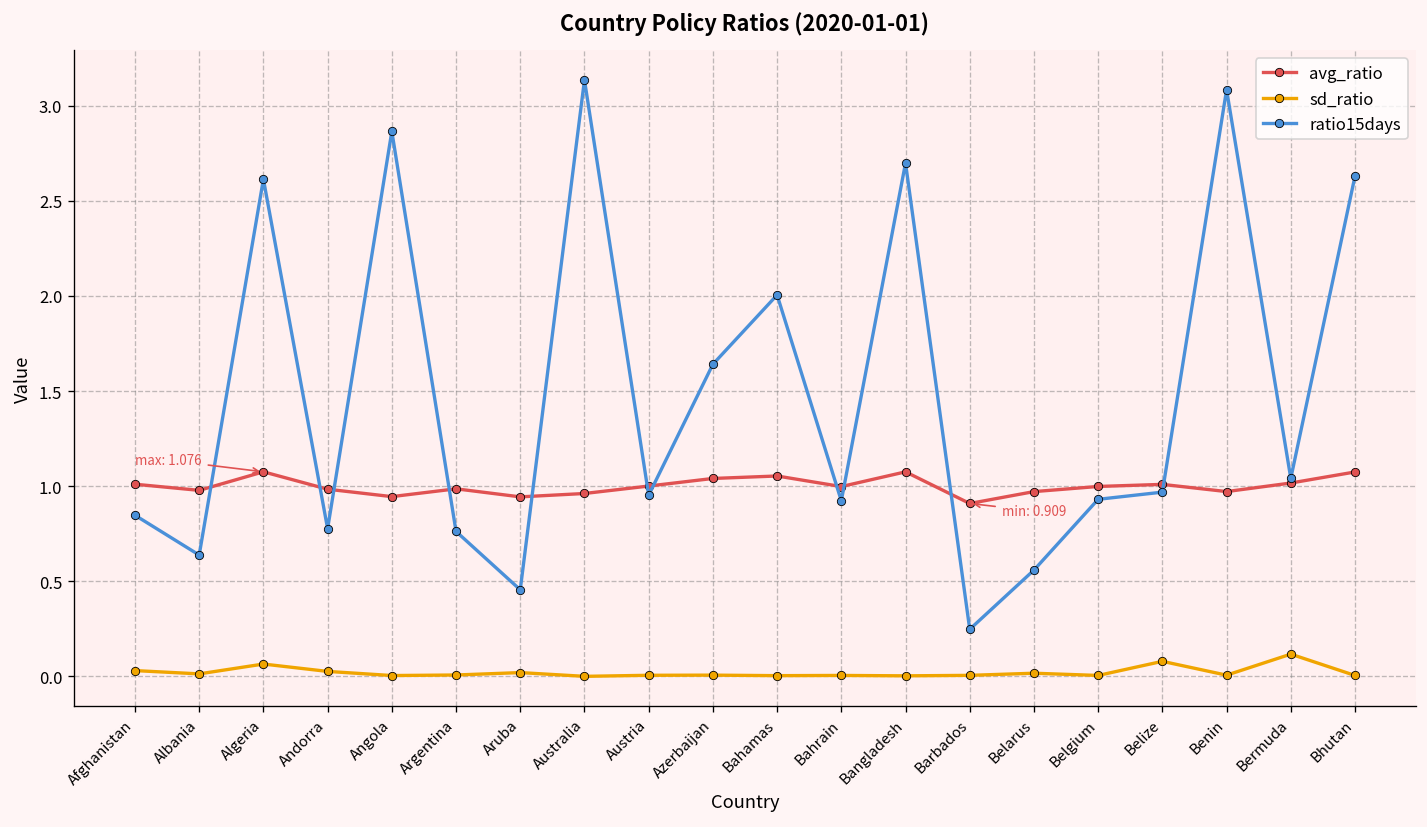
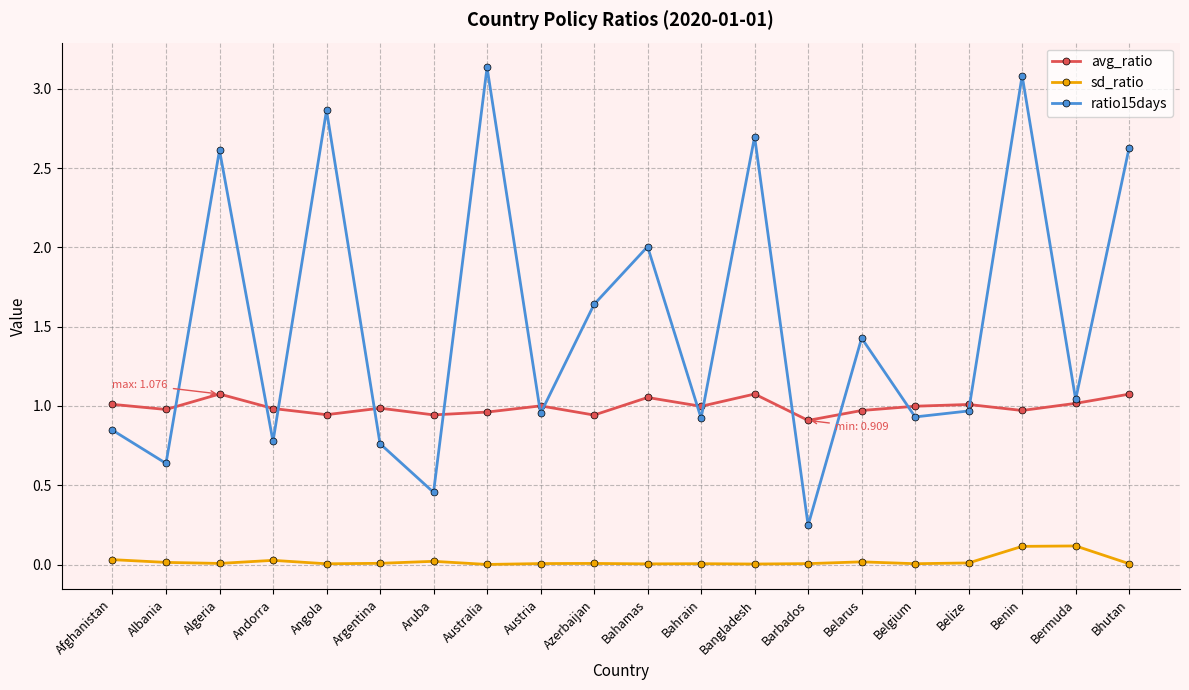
  {
    "avg_ratio": {
      "Afghanistan": 1.01,
      "Albania": 0.98,
      "Andorra": 0.98,
      "Angola": 0.95,
      "Argentina": 0.99,
      "Aruba": 0.94,
      "Australia": 0.96,
      "Austria": 1.00,
-     "Azerbaijan": 1.04,
+     "Azerbaijan": 0.94,
      "Bahamas": 1.05,
      "Bahrain": 1.00,
      "Bangladesh": 1.08,
      "Belarus": 0.97,
      "Belgium": 1.00,
      "Belize": 1.01,
      "Benin": 0.97,
      "Bermuda": 1.02,
      "Bhutan": 1.07
    },
    "sd_ratio": {
      "Afghanistan": 0.03,
      "Albania": 0.01,
-     "Algeria": 0.07,
+     "Algeria": 0.01,
      "Andorra": 0.03,
      "Angola": 0.00,
      "Argentina": 0.01,
      "Aruba": 0.02,
      "Australia": 0.00,
      "Austria": 0.01,
      "Azerbaijan": 0.01,
      "Bahamas": 0.00,
      "Bahrain": 0.01,
      "Bangladesh": 0.00,
      "Barbados": 0.01,
      "Belarus": 0.02,
      "Belgium": 0.01,
-     "Belize": 0.08,
-     "Benin": 0.01,
+     "Belize": 0.01,
+     "Benin": 0.11,
      "Bermuda": 0.12,
      "Bhutan": 0.01
    },
    "ratio15days": {
      "Afghanistan": 0.85,
      "Albania": 0.64,
      "Algeria": 2.61,
      "Andorra": 0.78,
      "Angola": 2.87,
      "Argentina": 0.76,
      "Aruba": 0.46,
      "Australia": 3.14,
      "Austria": 0.95,
      "Azerbaijan": 1.64,
      "Bahamas": 2.01,
      "Bahrain": 0.92,
      "Bangladesh": 2.70,
      "Barbados": 0.25,
-     "Belarus": 0.56,
+     "Belarus": 1.43,
      "Belgium": 0.93,
      "Belize": 0.97,
      "Benin": 3.08,
      "Bermuda": 1.04,
      "Bhutan": 2.63
    }
  }
